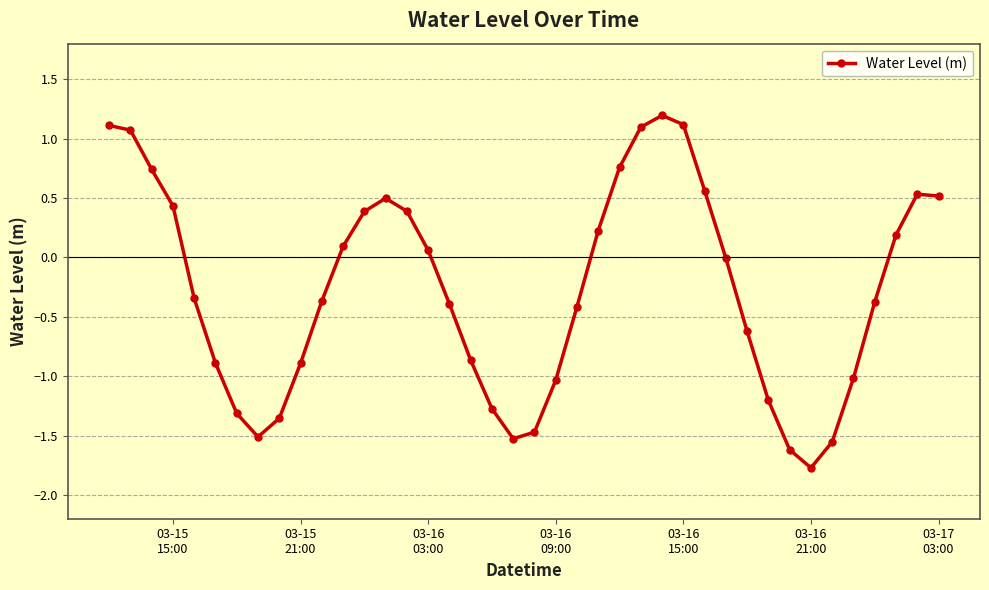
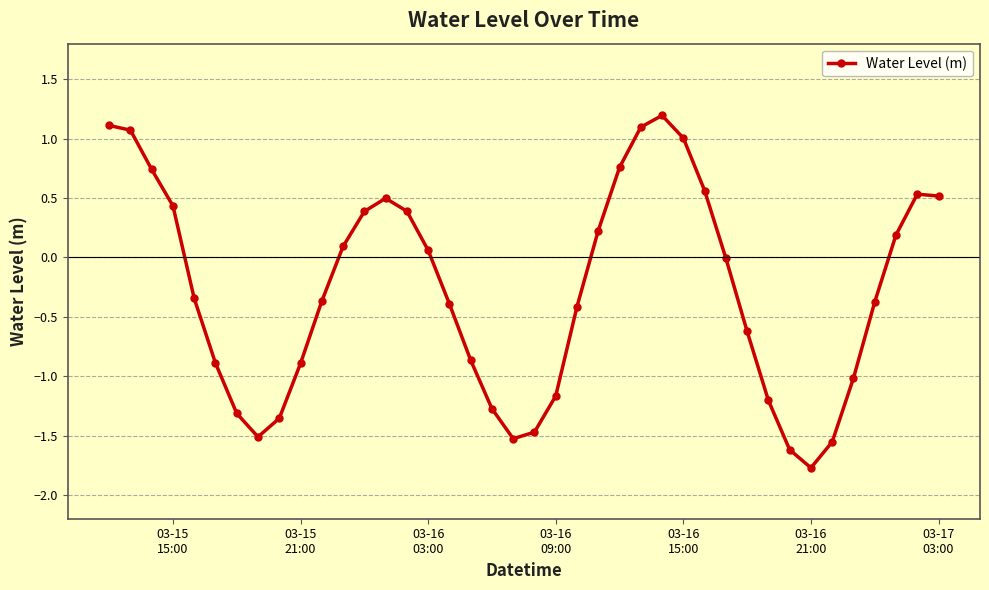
  {
    "03-15 15:00": 0.43,
    "03-15 21:00": -0.89,
    "03-16 03:00": 0.06,
-   "03-16 09:00": -1.03,
-   "03-16 15:00": 1.12,
+   "03-16 09:00": -1.17,
+   "03-16 15:00": 1.01,
    "03-16 21:00": -1.77,
    "03-17 03:00": 0.52
  }
